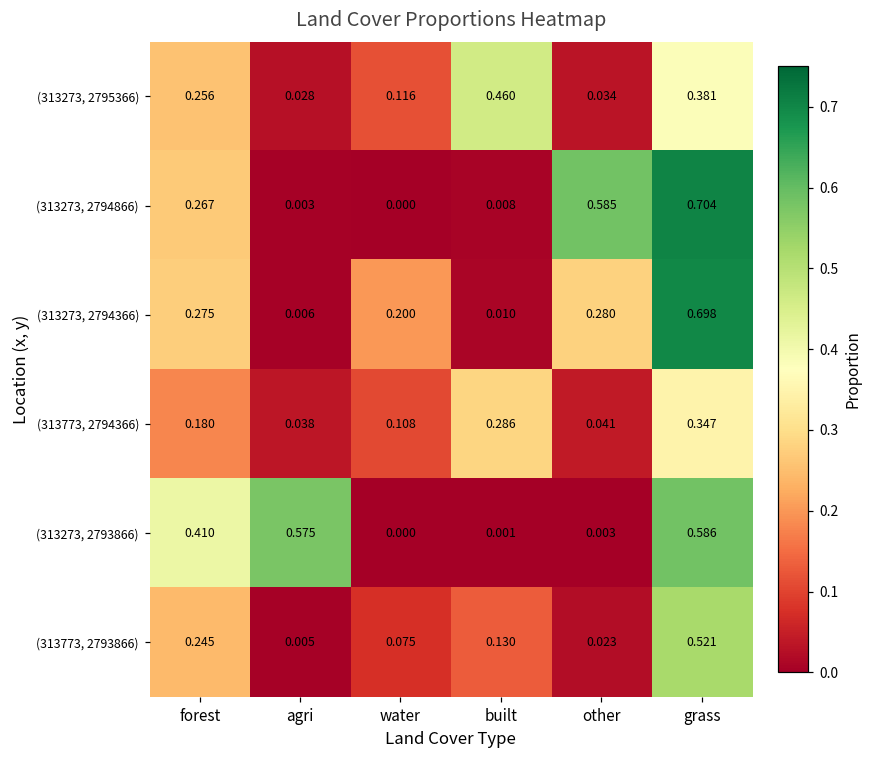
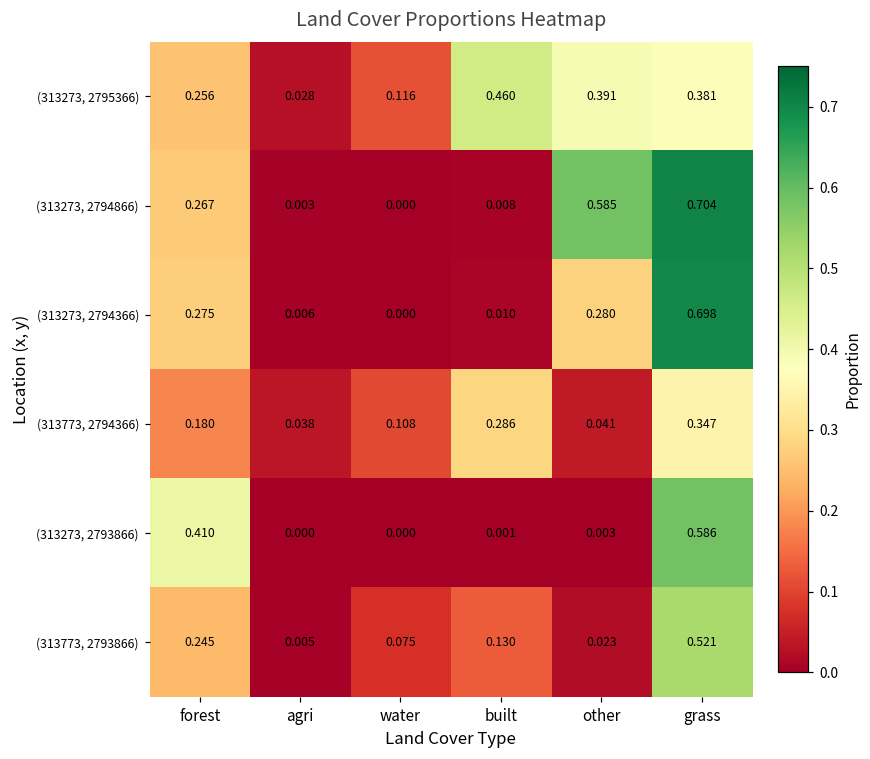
  {
    "(313273, 2795366)": {
      "forest": 0.256,
      "agri": 0.028,
      "water": 0.116,
      "built": 0.460,
-     "other": 0.034,
+     "other": 0.391,
      "grass": 0.381
    },
    "(313273, 2794866)": {
      "forest": 0.267,
      "agri": 0.003,
      "water": 0.000,
      "built": 0.008,
      "other": 0.585,
      "grass": 0.704
    },
    "(313273, 2794366)": {
      "forest": 0.275,
      "agri": 0.006,
-     "water": 0.200,
+     "water": 0.000,
      "built": 0.010,
      "other": 0.280,
      "grass": 0.698
    },
    "(313773, 2794366)": {
      "forest": 0.180,
      "agri": 0.038,
      "water": 0.108,
      "built": 0.286,
      "other": 0.041,
      "grass": 0.347
    },
    "(313273, 2793866)": {
      "forest": 0.410,
-     "agri": 0.575,
+     "agri": 0.000,
      "water": 0.000,
      "built": 0.001,
      "other": 0.003,
      "grass": 0.586
    },
    "(313773, 2793866)": {
      "forest": 0.245,
      "agri": 0.005,
      "water": 0.075,
      "built": 0.130,
      "other": 0.023,
      "grass": 0.521
    }
  }
